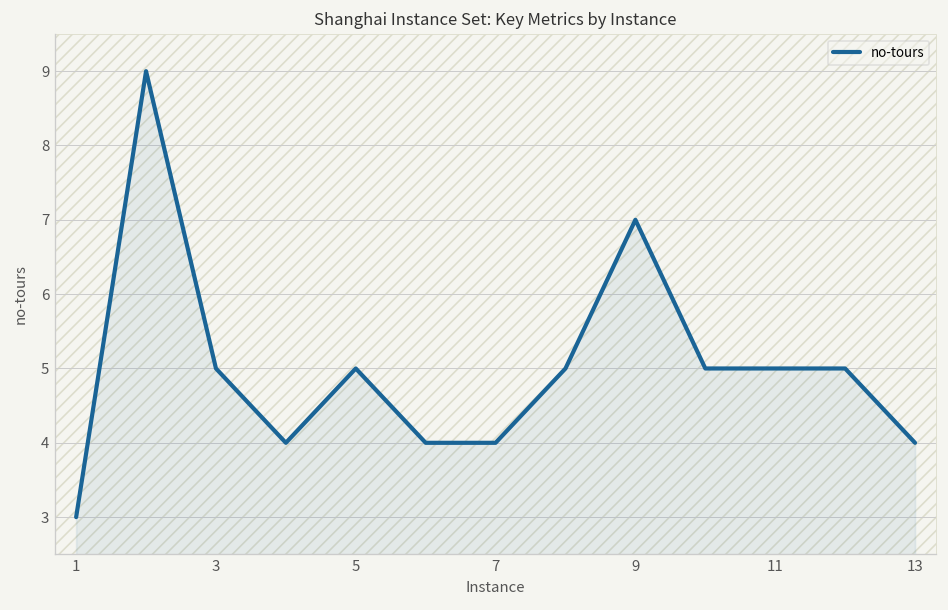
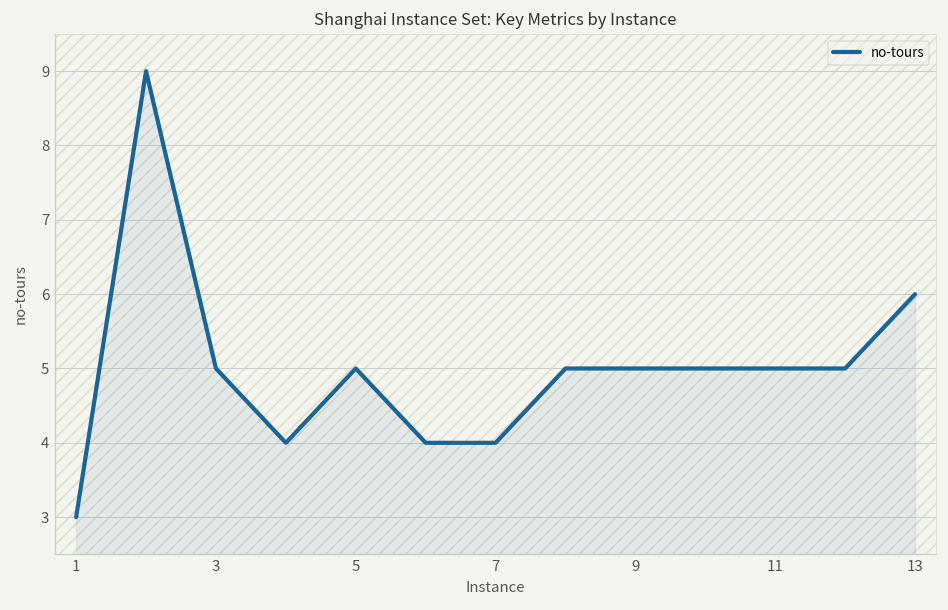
  {
    "1": 3,
    "3": 5,
    "5": 5,
    "7": 4,
-   "9": 7,
+   "9": 5,
    "11": 5,
-   "13": 4
+   "13": 6
  }
